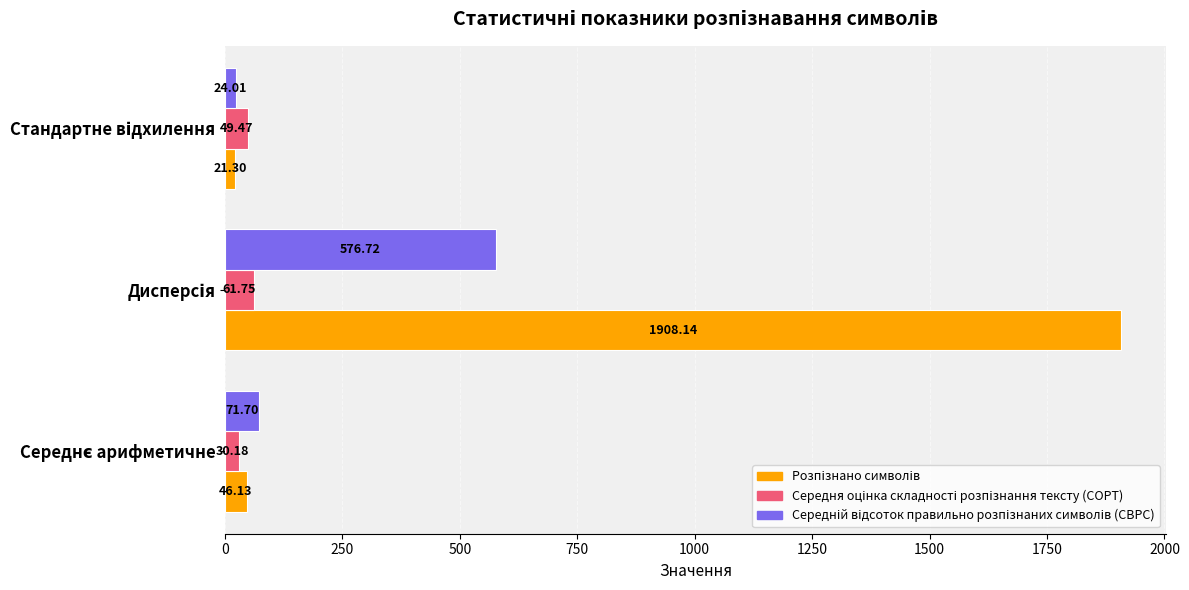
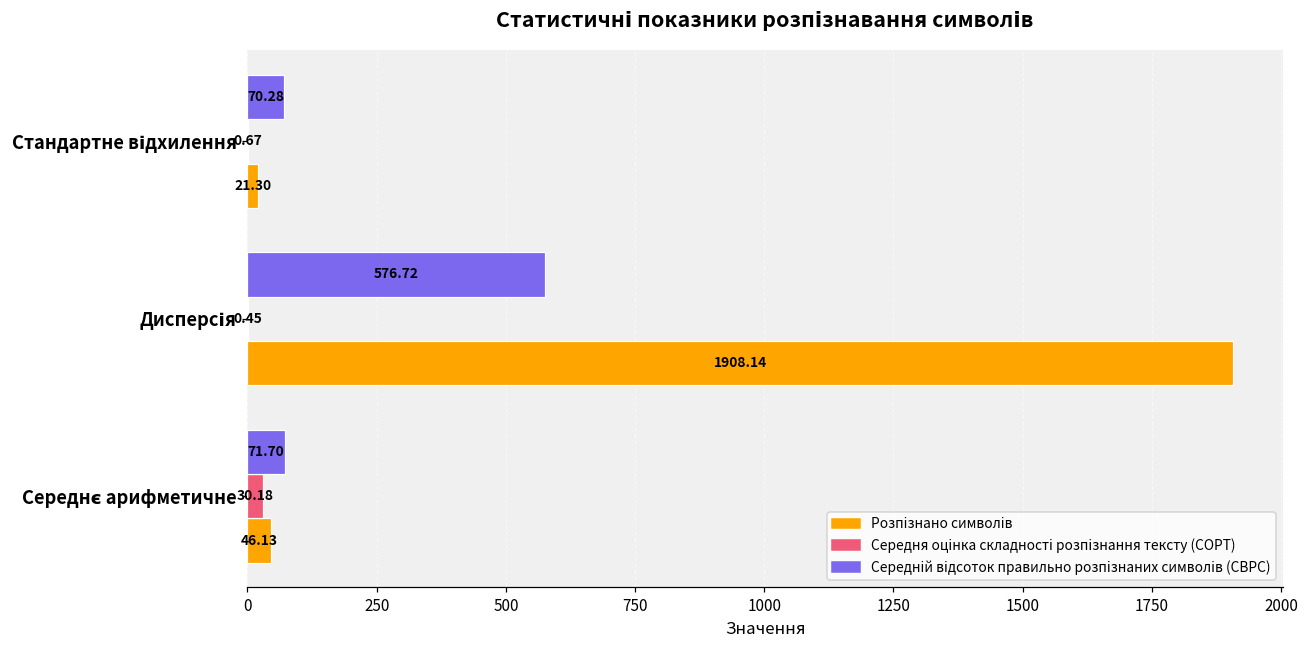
  {
    "Розпізнано символів": {
      "Стандартне відхилення": 21.30,
      "Дисперсія": 1908.14,
      "Середнє арифметичне": 46.13
    },
    "Середня оцінка складності розпізнання тексту (СОРТ)": {
-     "Стандартне відхилення": 49.47,
-     "Дисперсія": 61.75,
+     "Стандартне відхилення": 0.67,
+     "Дисперсія": 0.45,
      "Середнє арифметичне": 30.18
    },
    "Середній відсоток правильно розпізнаних символів (СВРС)": {
-     "Стандартне відхилення": 24.01,
+     "Стандартне відхилення": 70.28,
      "Дисперсія": 576.72,
      "Середнє арифметичне": 71.70
    }
  }
